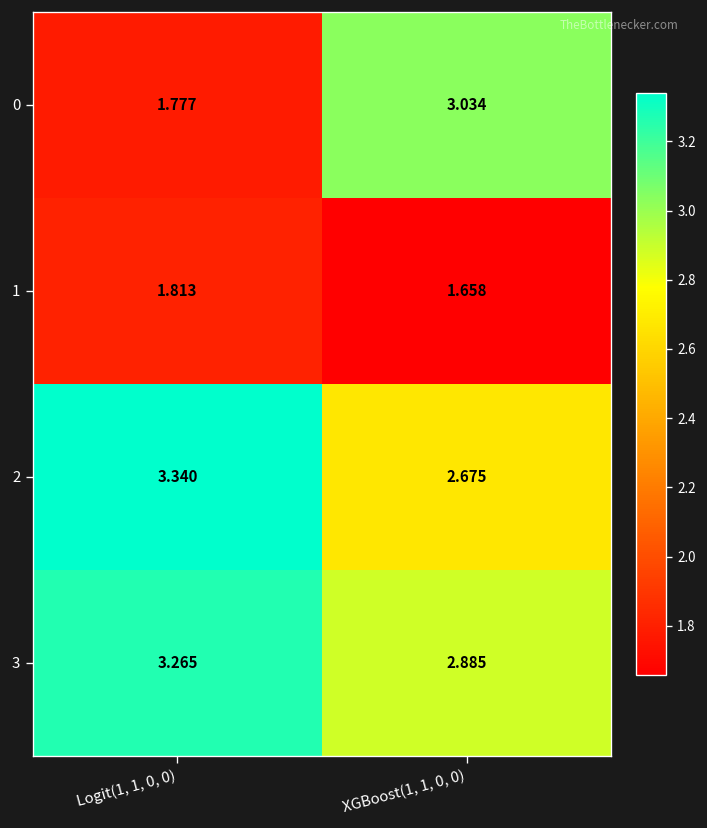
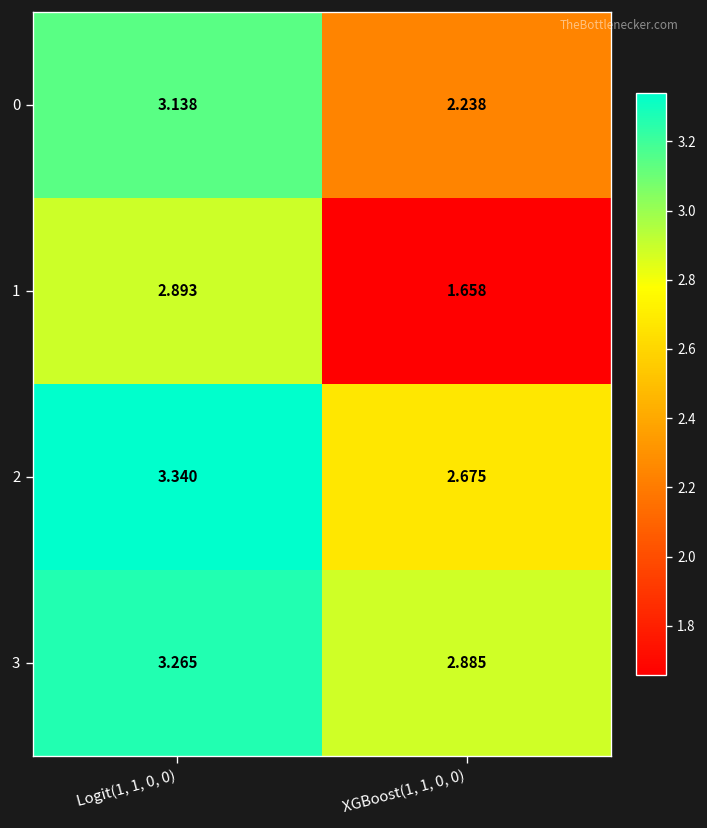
  {
    "0": {
-     "Logit(1, 1, 0, 0)": 1.777,
-     "XGBoost(1, 1, 0, 0)": 3.034
+     "Logit(1, 1, 0, 0)": 3.138,
+     "XGBoost(1, 1, 0, 0)": 2.238
    },
    "1": {
-     "Logit(1, 1, 0, 0)": 1.813,
+     "Logit(1, 1, 0, 0)": 2.893,
      "XGBoost(1, 1, 0, 0)": 1.658
    },
    "2": {
      "Logit(1, 1, 0, 0)": 3.340,
      "XGBoost(1, 1, 0, 0)": 2.675
    },
    "3": {
      "Logit(1, 1, 0, 0)": 3.265,
      "XGBoost(1, 1, 0, 0)": 2.885
    }
  }
